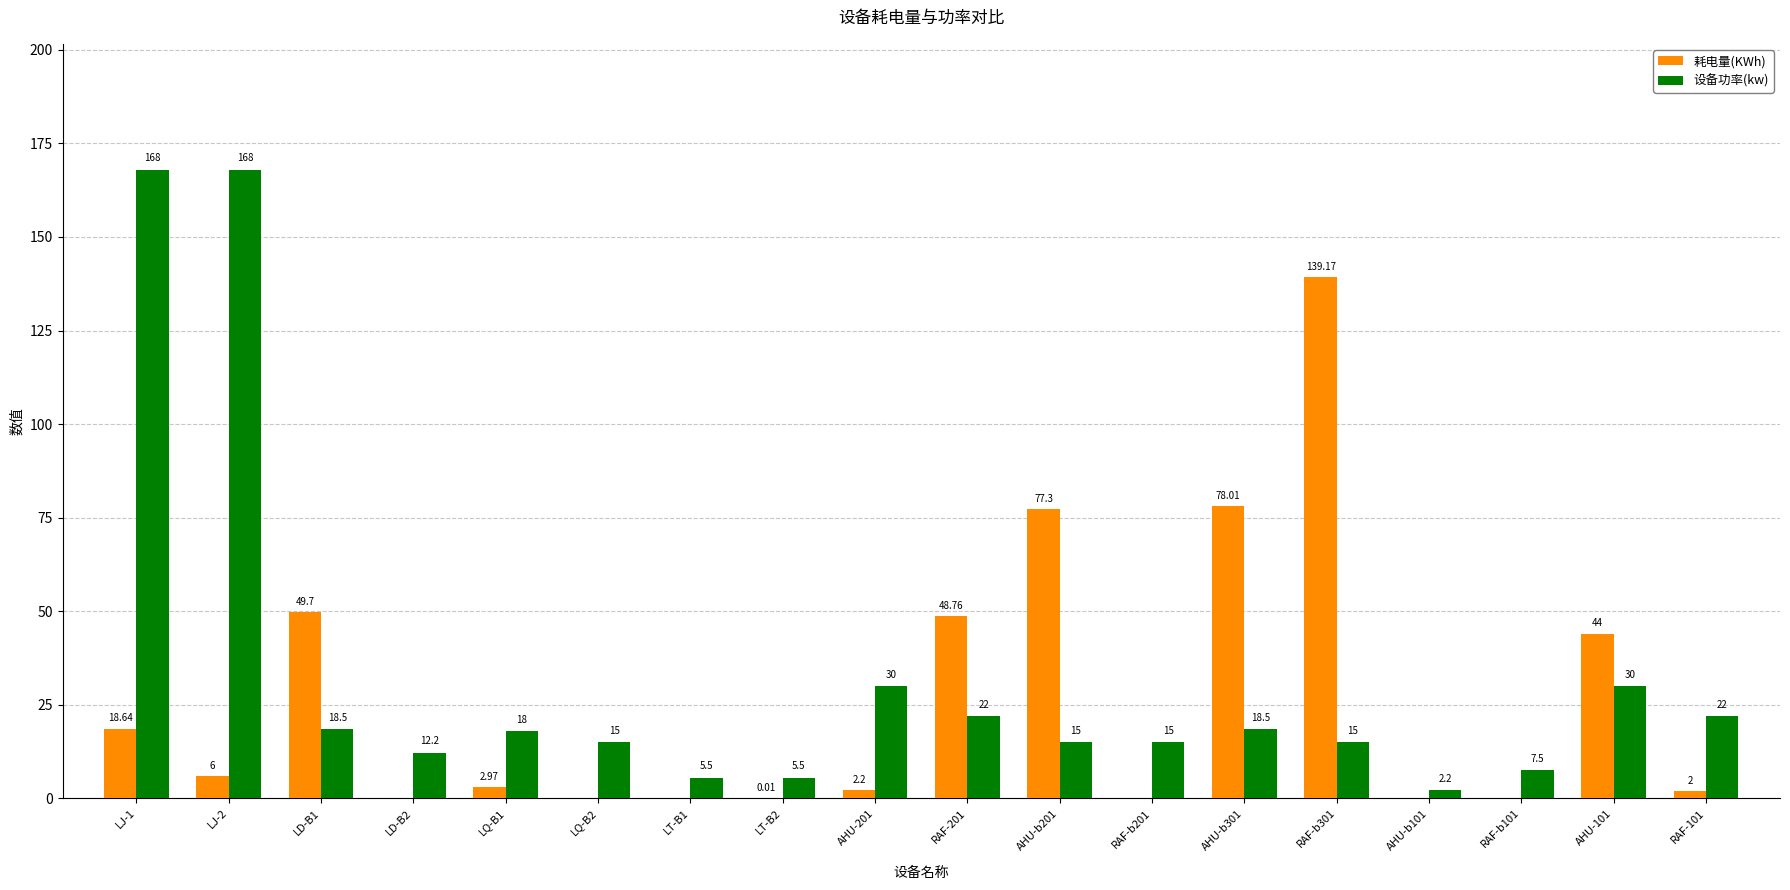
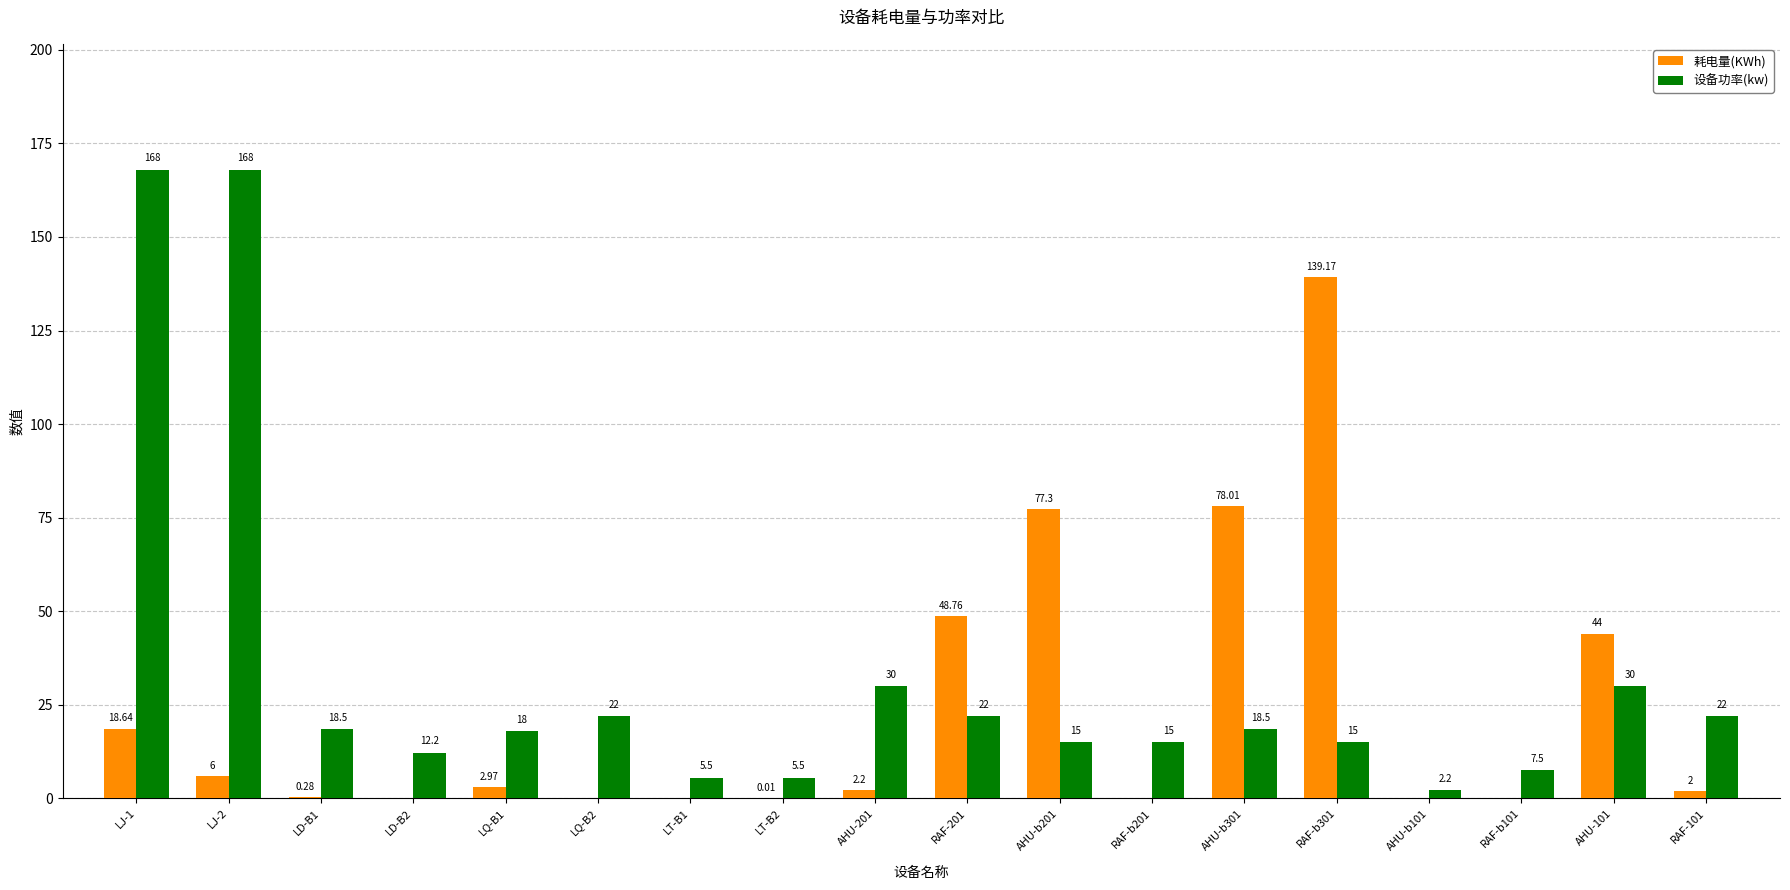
  {
    "耗电量(KWh)": {
      "LJ-1": 18.64,
      "LJ-2": 6,
-     "LD-B1": 49.7,
+     "LD-B1": 0.28,
      "LQ-B1": 2.97,
      "LT-B2": 0.01,
      "AHU-201": 2.2,
      "RAF-201": 48.76,
      "AHU-b201": 77.3,
      "AHU-b301": 78.01,
      "RAF-b301": 139.17,
      "AHU-101": 44,
      "RAF-101": 2
    },
    "设备功率(kw)": {
      "LJ-1": 168,
      "LJ-2": 168,
      "LD-B1": 18.5,
      "LD-B2": 12.2,
      "LQ-B1": 18,
-     "LQ-B2": 15,
+     "LQ-B2": 22,
      "LT-B1": 5.5,
      "LT-B2": 5.5,
      "AHU-201": 30,
      "RAF-201": 22,
      "AHU-b201": 15,
      "RAF-b201": 15,
      "AHU-b301": 18.5,
      "RAF-b301": 15,
      "AHU-b101": 2.2,
      "RAF-b101": 7.5,
      "AHU-101": 30,
      "RAF-101": 22
    }
  }
